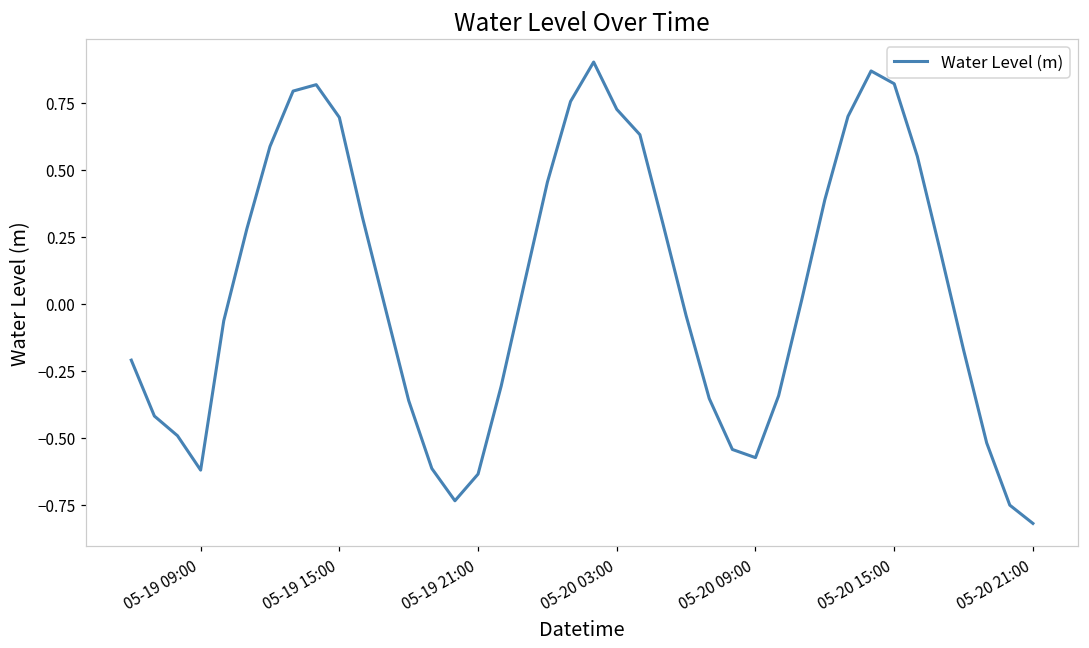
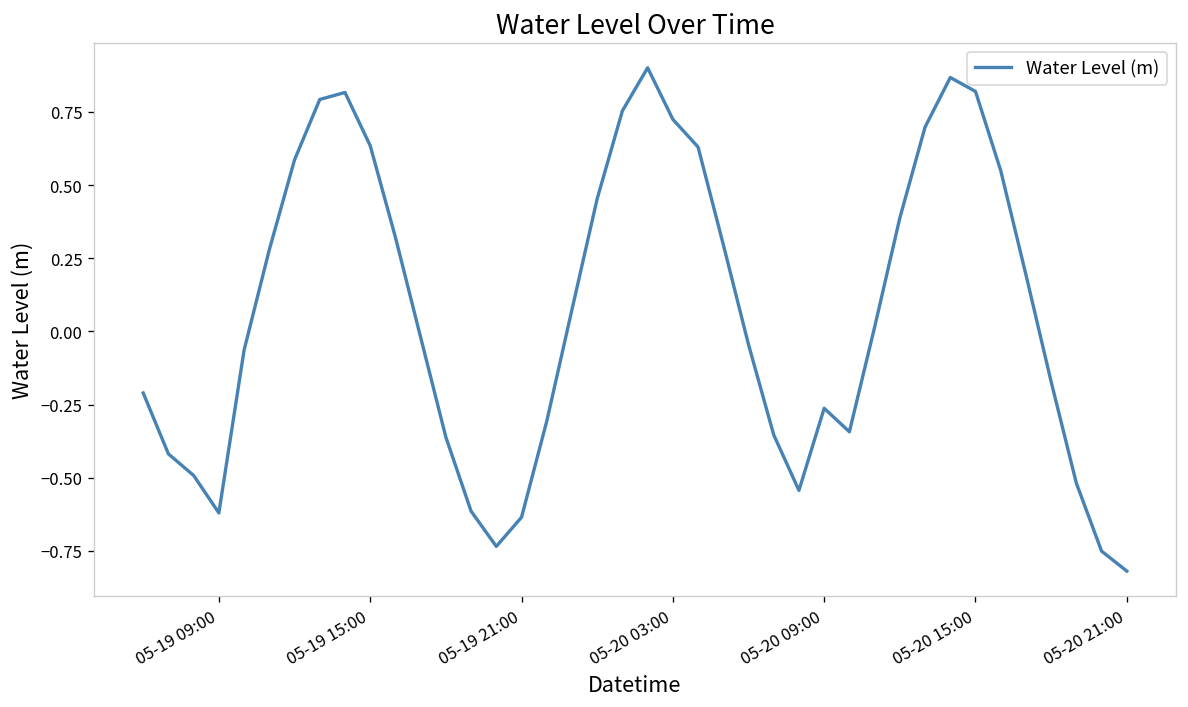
  {
    "05-19 09:00": -0.62,
-   "05-19 15:00": 0.69,
+   "05-19 15:00": 0.63,
    "05-19 21:00": -0.64,
    "05-20 03:00": 0.72,
-   "05-20 09:00": -0.57,
+   "05-20 09:00": -0.26,
    "05-20 15:00": 0.82,
    "05-20 21:00": -0.82
  }
